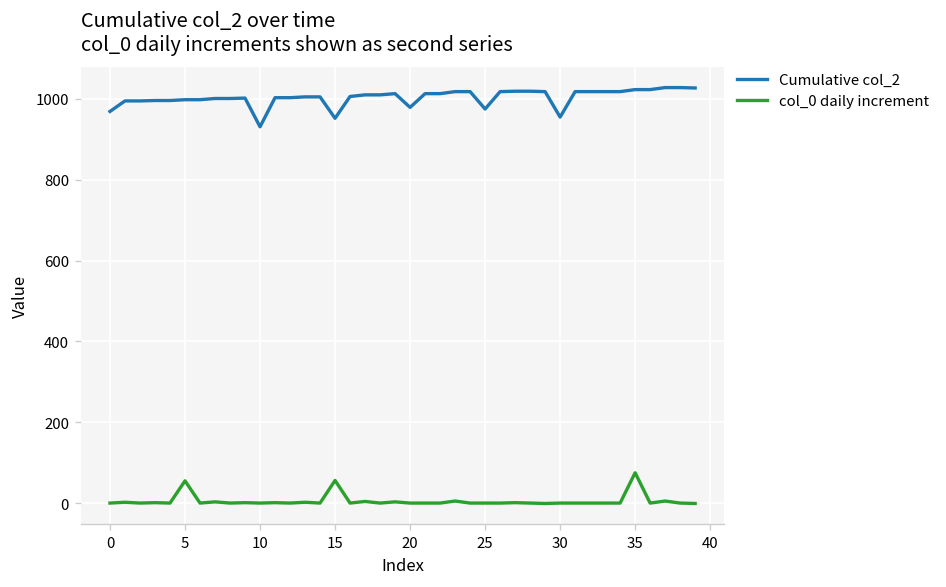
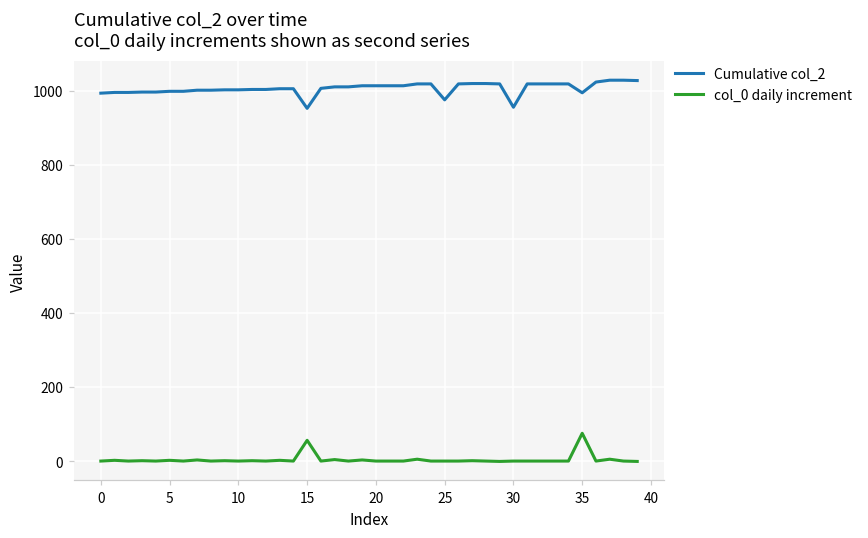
  {
    "Cumulative col_2": {
-     "0": 970,
+     "0": 990,
      "5": 1000,
-     "10": 930,
+     "10": 1000,
      "15": 950,
-     "20": 980,
+     "20": 1010,
      "25": 980,
      "30": 960,
-     "35": 1020
+     "35": 990
    },
    "col_0 daily increment": {
      "0": 0,
-     "5": 60,
+     "5": 0,
      "10": 0,
      "15": 60,
      "20": 0,
      "25": 0,
      "30": 0,
      "35": 80
    }
  }
